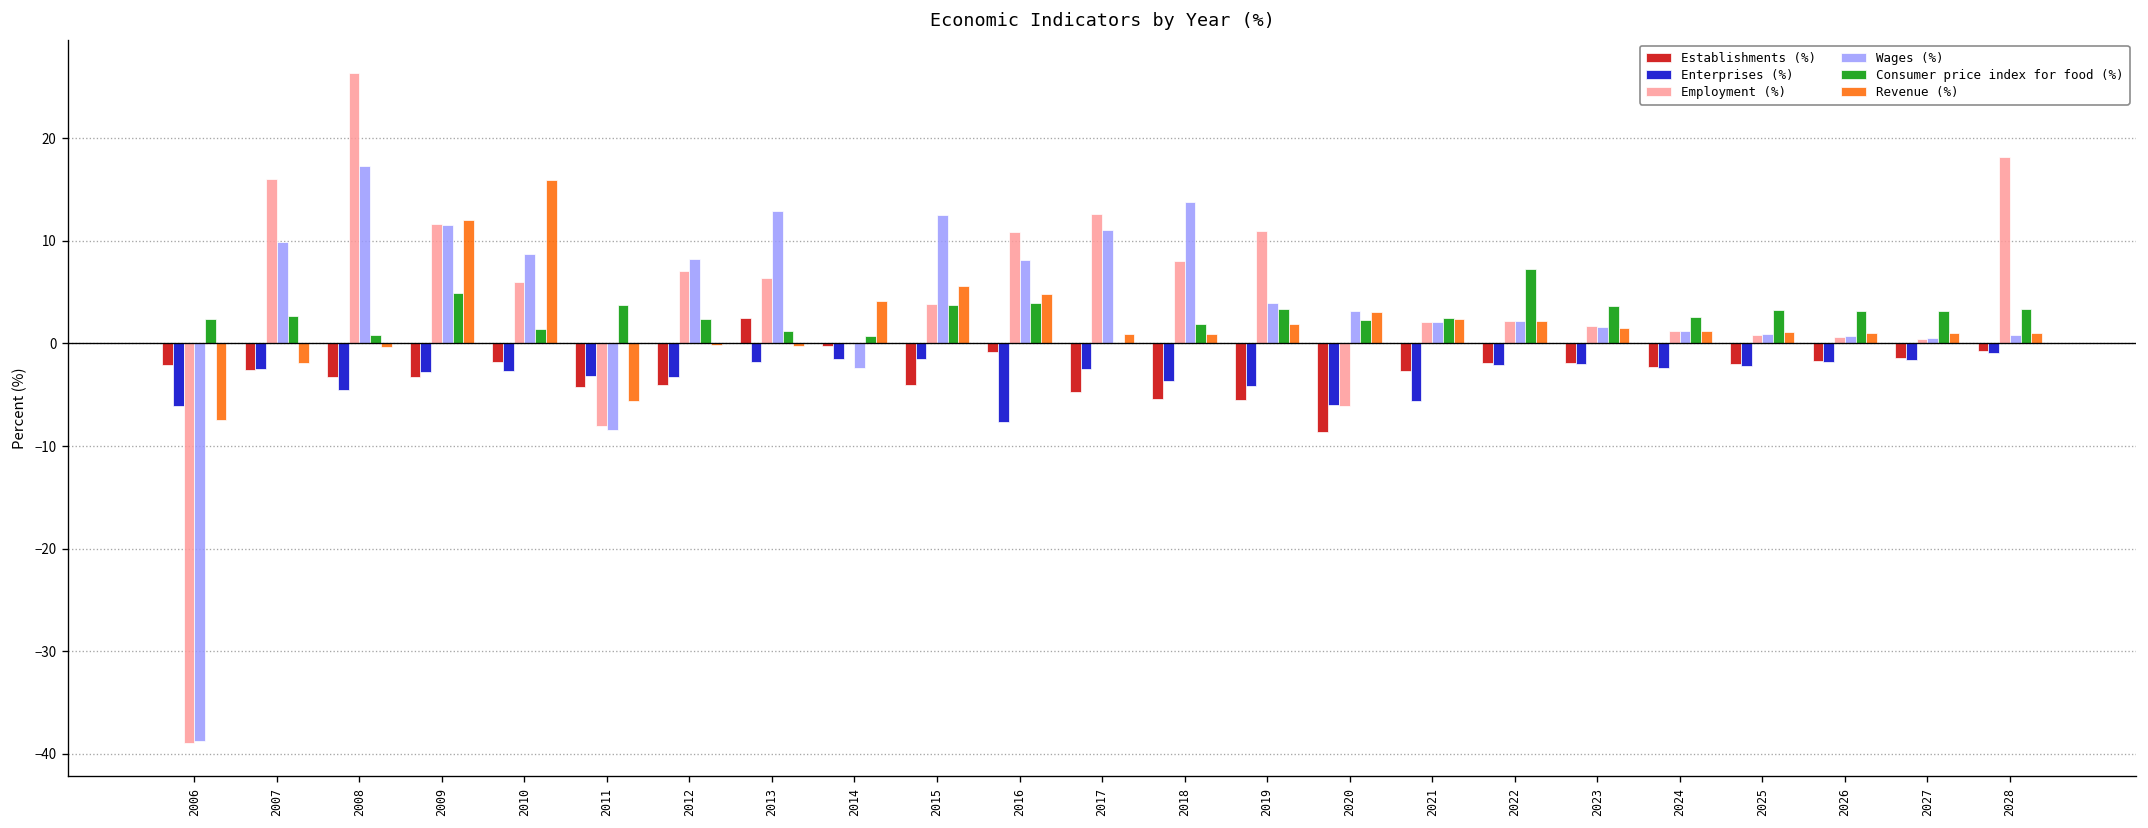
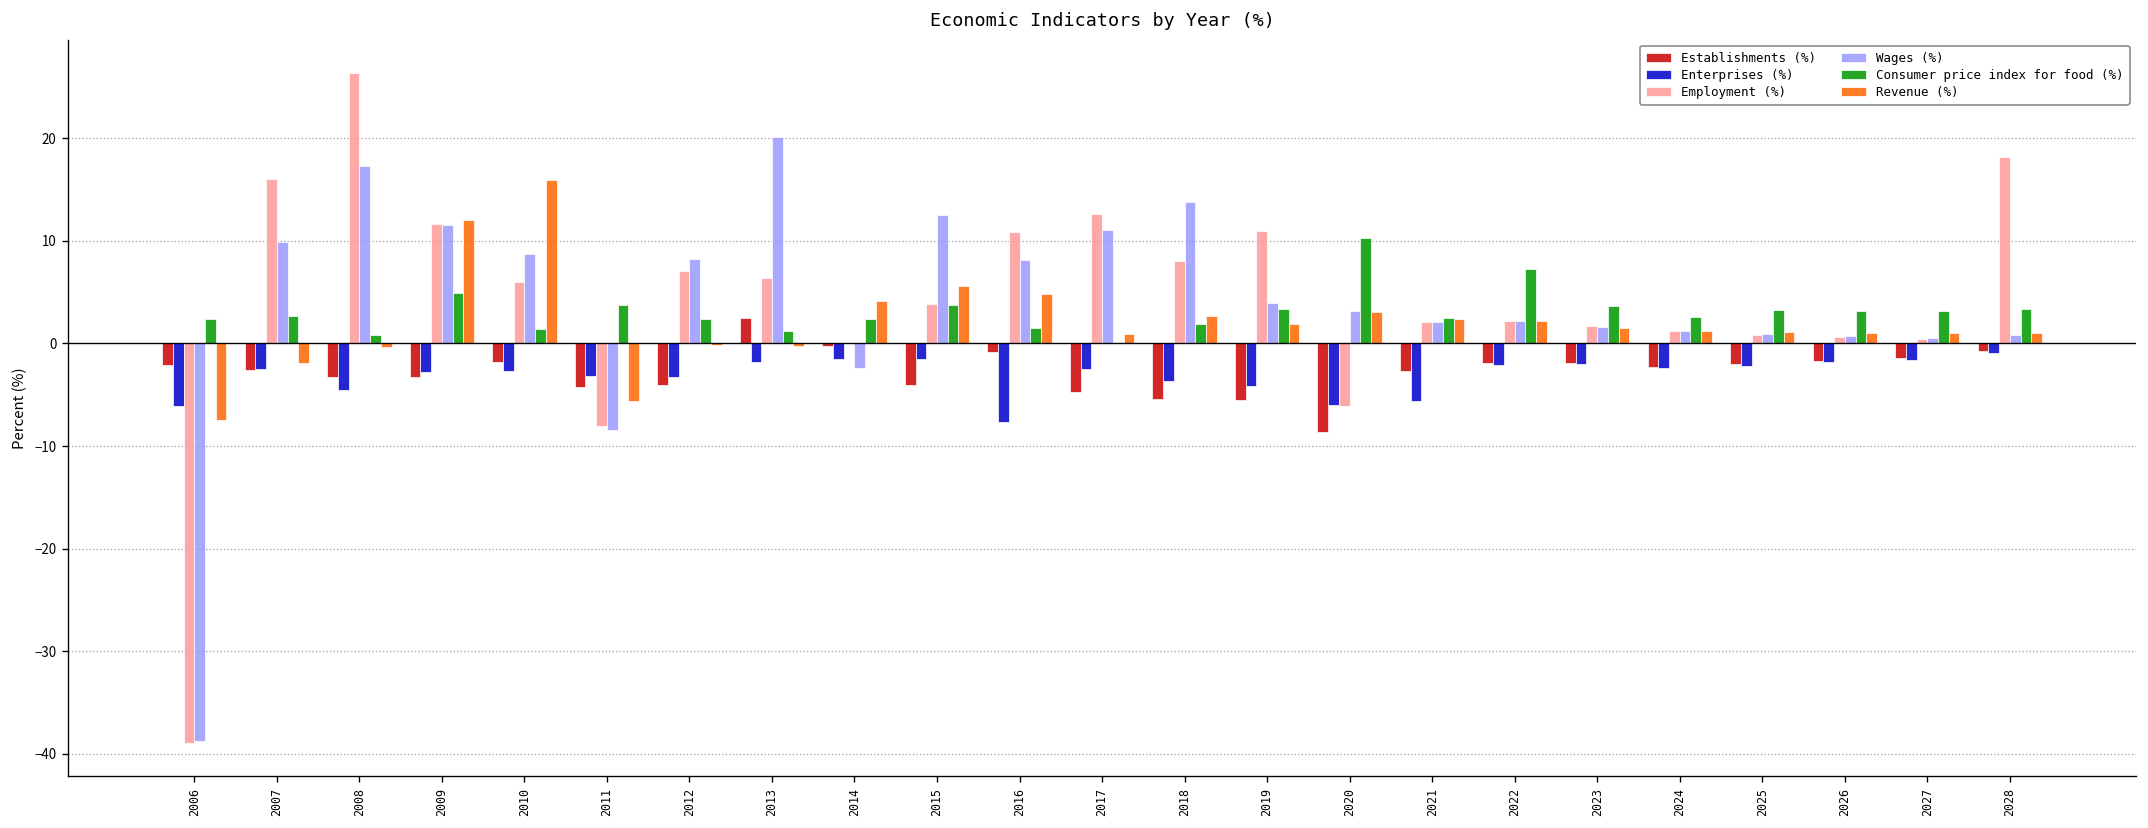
  {
    "Establishments (%)": {
      "2006": -2,
      "2007": -3,
      "2008": -3,
      "2009": -3,
      "2010": -2,
      "2011": -4,
      "2012": -4,
      "2013": 3,
      "2015": -4,
      "2016": -1,
      "2017": -5,
      "2018": -5,
      "2019": -5,
      "2020": -9,
      "2021": -3,
      "2022": -2,
      "2023": -2,
      "2024": -2,
      "2025": -2,
      "2026": -2,
      "2027": -1,
      "2028": -1
    },
    "Enterprises (%)": {
      "2006": -6,
      "2007": -3,
      "2008": -5,
      "2009": -3,
      "2010": -3,
      "2011": -3,
      "2012": -3,
      "2013": -2,
      "2014": -1,
      "2015": -2,
      "2016": -8,
      "2017": -2,
      "2018": -4,
      "2019": -4,
      "2020": -6,
      "2021": -6,
      "2022": -2,
      "2023": -2,
      "2024": -2,
      "2025": -2,
      "2026": -2,
      "2027": -2,
      "2028": -1
    },
    "Employment (%)": {
      "2006": -39,
      "2007": 16,
      "2008": 26,
      "2009": 12,
      "2010": 6,
      "2011": -8,
      "2012": 7,
      "2013": 6,
      "2014": 0,
      "2015": 4,
      "2016": 11,
      "2017": 13,
      "2018": 8,
      "2019": 11,
      "2020": -6,
      "2021": 2,
      "2022": 2,
      "2023": 2,
      "2024": 1,
      "2025": 1,
      "2026": 1,
      "2027": 0,
      "2028": 18
    },
    "Wages (%)": {
      "2006": -39,
      "2007": 10,
      "2008": 17,
      "2009": 12,
      "2010": 9,
      "2011": -8,
      "2012": 8,
-     "2013": 13,
+     "2013": 20,
      "2014": -2,
      "2015": 13,
      "2016": 8,
      "2017": 11,
      "2018": 14,
      "2019": 4,
      "2020": 3,
      "2021": 2,
      "2022": 2,
      "2023": 2,
      "2024": 1,
      "2025": 1,
      "2026": 1,
      "2027": 1,
      "2028": 1
    },
    "Consumer price index for food (%)": {
      "2006": 2,
      "2007": 3,
      "2008": 1,
      "2009": 5,
      "2010": 1,
      "2011": 4,
      "2012": 2,
      "2013": 1,
-     "2014": 1,
+     "2014": 2,
      "2015": 4,
-     "2016": 4,
+     "2016": 1,
      "2018": 2,
      "2019": 3,
-     "2020": 2,
+     "2020": 10,
      "2021": 2,
      "2022": 7,
      "2023": 4,
      "2024": 3,
      "2025": 3,
      "2026": 3,
      "2027": 3,
      "2028": 3
    },
    "Revenue (%)": {
      "2006": -7,
      "2007": -2,
      "2008": 0,
      "2009": 12,
      "2010": 16,
      "2011": -6,
      "2014": 4,
      "2015": 6,
      "2016": 5,
      "2017": 1,
-     "2018": 1,
+     "2018": 3,
      "2019": 2,
      "2020": 3,
      "2021": 2,
      "2022": 2,
      "2023": 2,
      "2024": 1,
      "2025": 1,
      "2026": 1,
      "2027": 1,
      "2028": 1
    }
  }
